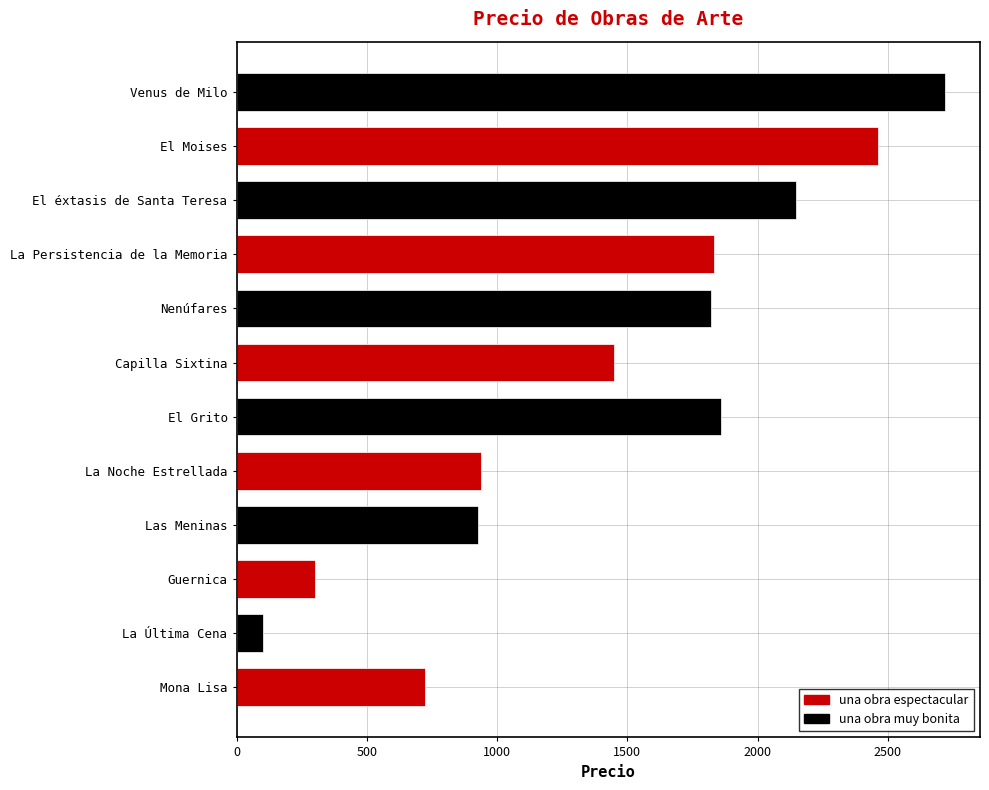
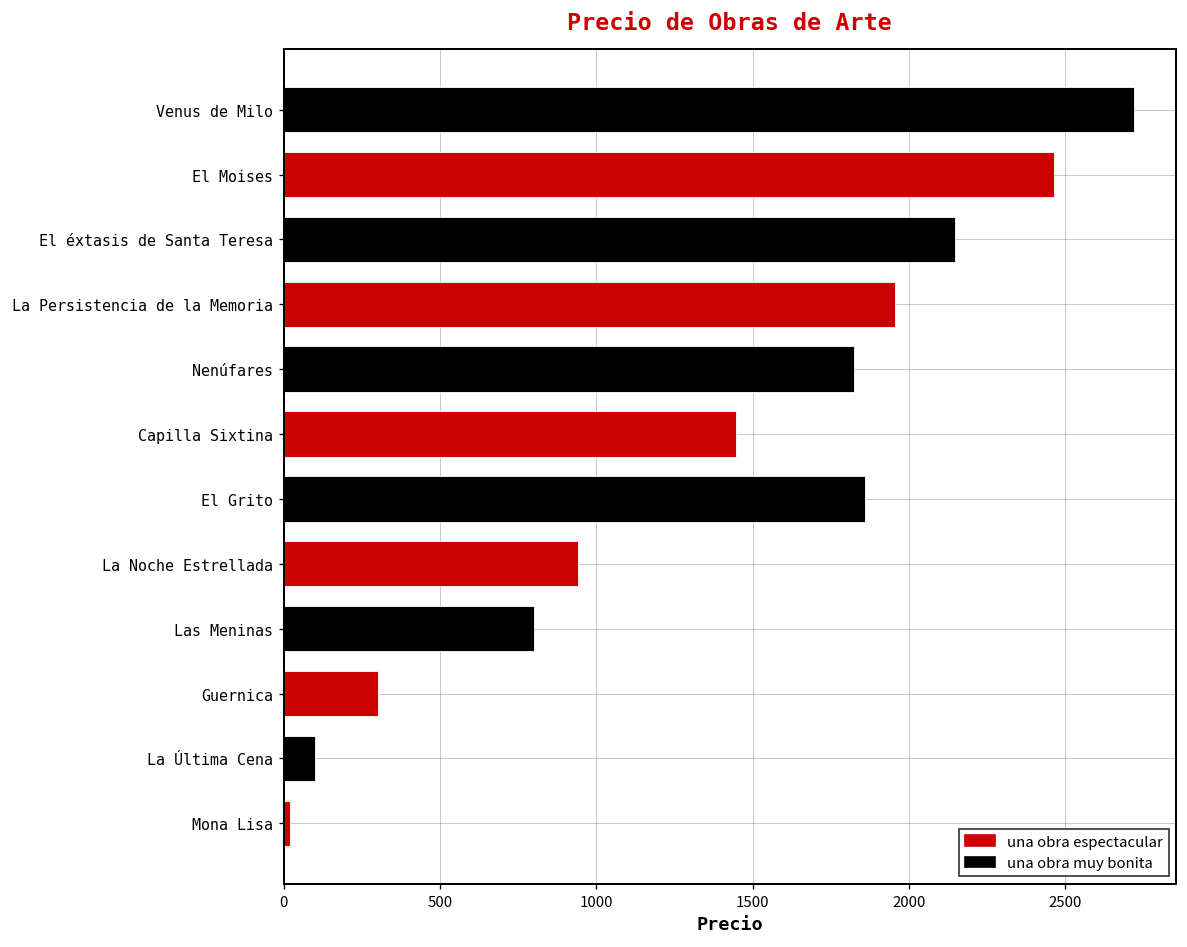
  {
    "Venus de Milo": 2720,
    "El Moises": 2460,
    "El éxtasis de Santa Teresa": 2150,
-   "La Persistencia de la Memoria": 1830,
+   "La Persistencia de la Memoria": 1960,
    "Nenúfares": 1820,
    "Capilla Sixtina": 1450,
    "El Grito": 1860,
    "La Noche Estrellada": 940,
-   "Las Meninas": 930,
+   "Las Meninas": 800,
    "Guernica": 300,
    "La Última Cena": 100,
-   "Mona Lisa": 720
+   "Mona Lisa": 20
  }
